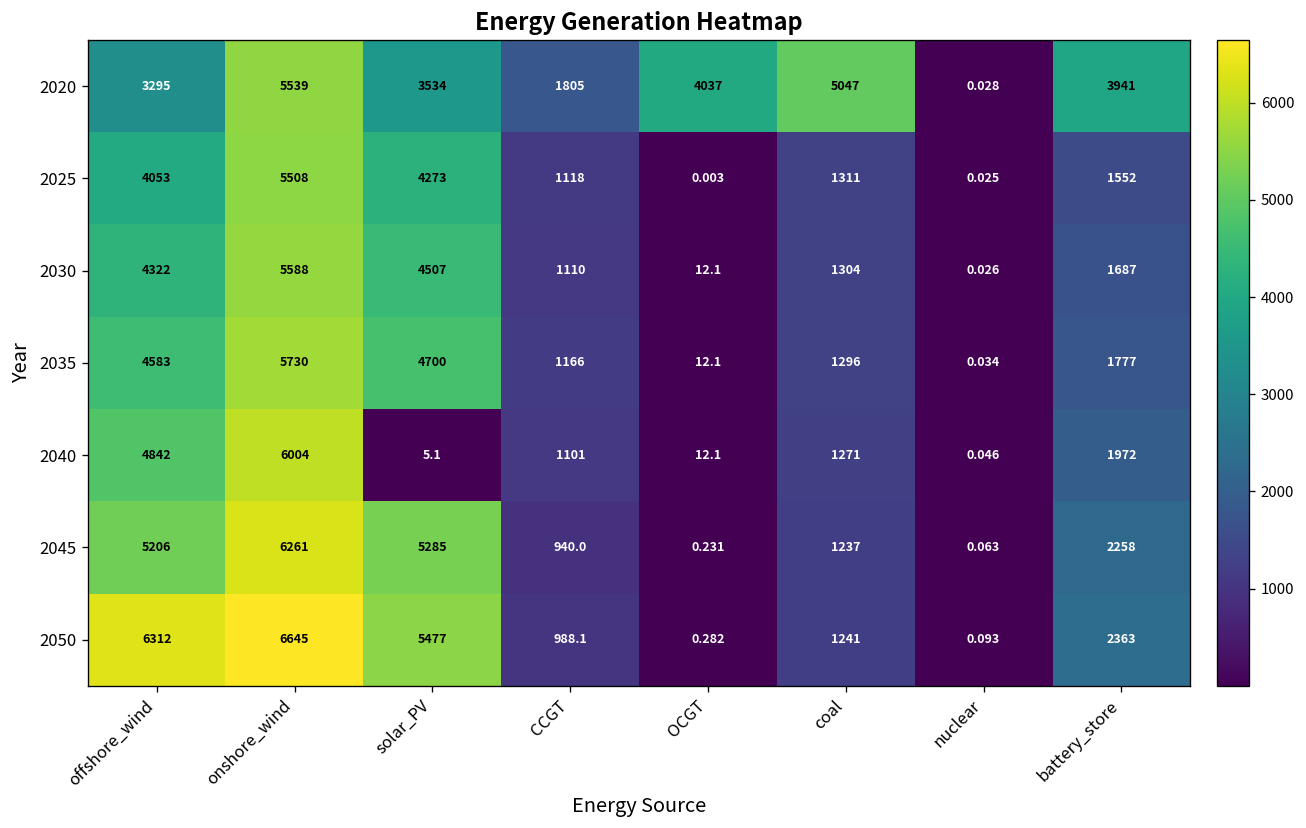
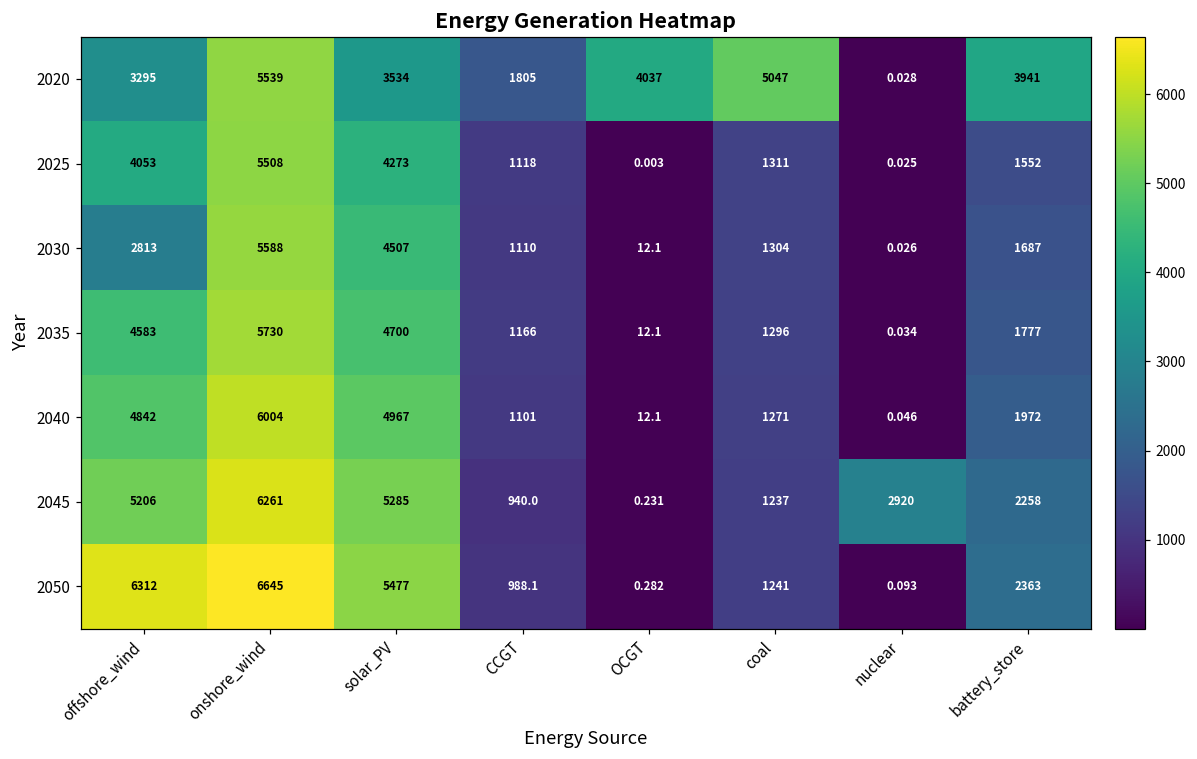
  {
    "2020": {
      "offshore_wind": 3295,
      "onshore_wind": 5539,
      "solar_PV": 3534,
      "CCGT": 1805,
      "OCGT": 4037,
      "coal": 5047,
      "nuclear": 0.028,
      "battery_store": 3941
    },
    "2025": {
      "offshore_wind": 4053,
      "onshore_wind": 5508,
      "solar_PV": 4273,
      "CCGT": 1118,
      "OCGT": 0.003,
      "coal": 1311,
      "nuclear": 0.025,
      "battery_store": 1552
    },
    "2030": {
-     "offshore_wind": 4322,
+     "offshore_wind": 2813,
      "onshore_wind": 5588,
      "solar_PV": 4507,
      "CCGT": 1110,
      "OCGT": 12.1,
      "coal": 1304,
      "nuclear": 0.026,
      "battery_store": 1687
    },
    "2035": {
      "offshore_wind": 4583,
      "onshore_wind": 5730,
      "solar_PV": 4700,
      "CCGT": 1166,
      "OCGT": 12.1,
      "coal": 1296,
      "nuclear": 0.034,
      "battery_store": 1777
    },
    "2040": {
      "offshore_wind": 4842,
      "onshore_wind": 6004,
-     "solar_PV": 5.1,
+     "solar_PV": 4967,
      "CCGT": 1101,
      "OCGT": 12.1,
      "coal": 1271,
      "nuclear": 0.046,
      "battery_store": 1972
    },
    "2045": {
      "offshore_wind": 5206,
      "onshore_wind": 6261,
      "solar_PV": 5285,
      "CCGT": 940.0,
      "OCGT": 0.231,
      "coal": 1237,
-     "nuclear": 0.063,
+     "nuclear": 2920,
      "battery_store": 2258
    },
    "2050": {
      "offshore_wind": 6312,
      "onshore_wind": 6645,
      "solar_PV": 5477,
      "CCGT": 988.1,
      "OCGT": 0.282,
      "coal": 1241,
      "nuclear": 0.093,
      "battery_store": 2363
    }
  }
